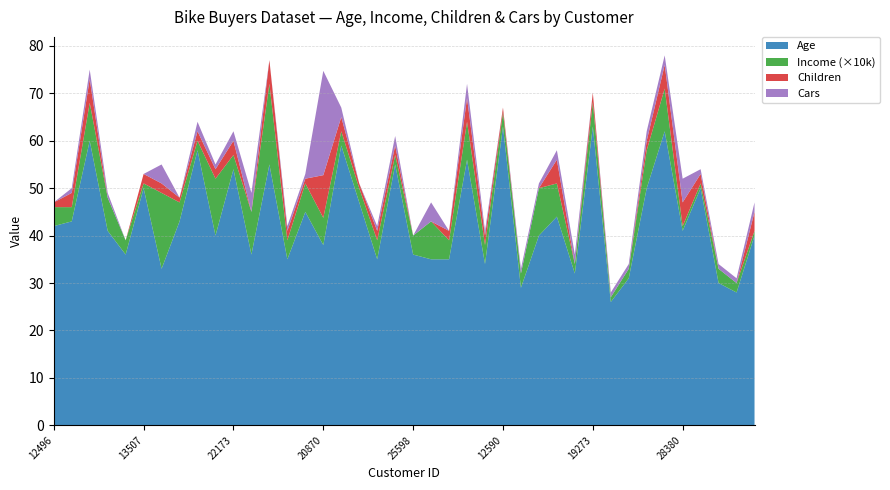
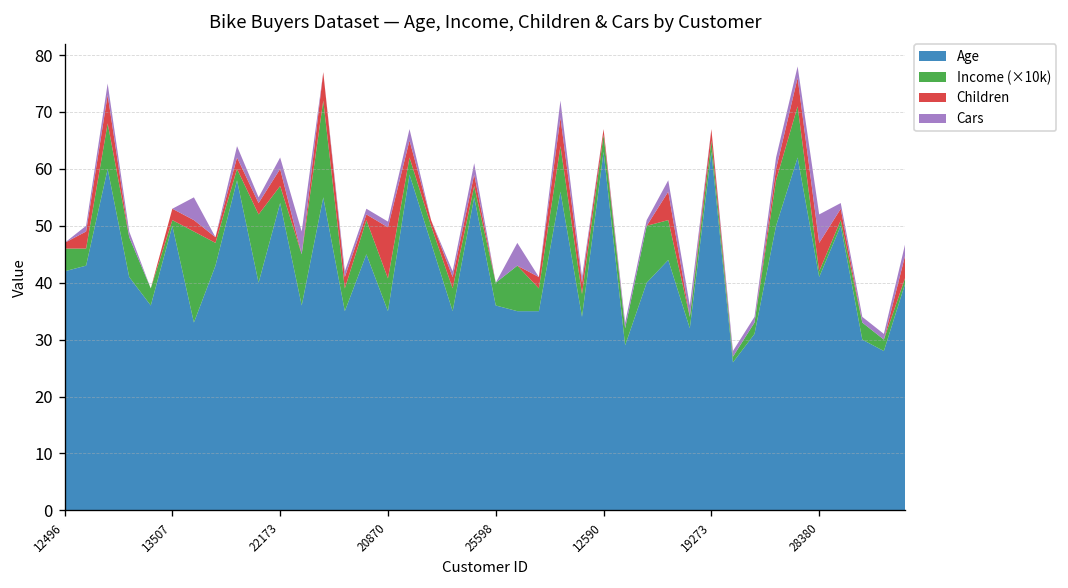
  {
    "Age": {
      "12496": 42,
      "13507": 50,
      "22173": 54,
-     "20870": 38,
+     "20870": 35,
      "25598": 36,
      "12590": 63,
      "19273": 63,
      "28380": 41
    },
    "Income (×10k)": {
      "12496": 4,
      "13507": 1,
      "22173": 3,
      "20870": 6,
      "12590": 3,
-     "19273": 5,
+     "19273": 2,
      "28380": 1
    },
    "Children": {
      "22173": 3,
      "20870": 9,
      "28380": 5
    },
    "Cars": {
      "22173": 2,
-     "20870": 22,
+     "20870": 1,
      "28380": 5
    }
  }
